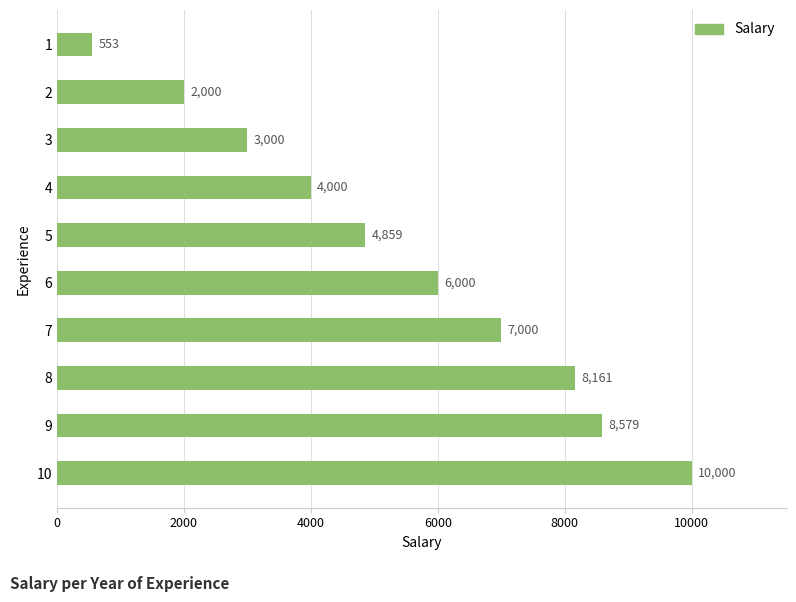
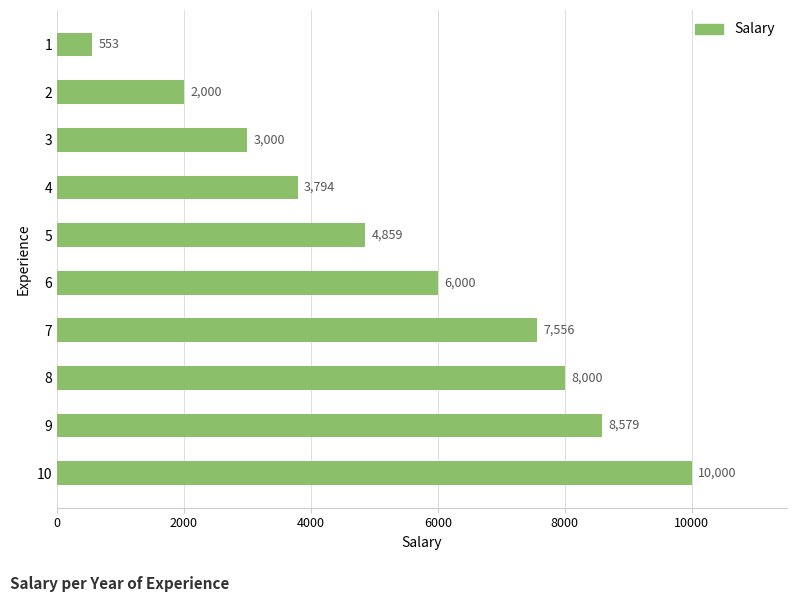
  {
    "1": "553",
    "2": "2,000",
    "3": "3,000",
-   "4": "4,000",
+   "4": "3,794",
    "5": "4,859",
    "6": "6,000",
-   "7": "7,000",
-   "8": "8,161",
+   "7": "7,556",
+   "8": "8,000",
    "9": "8,579",
    "10": "10,000"
  }
